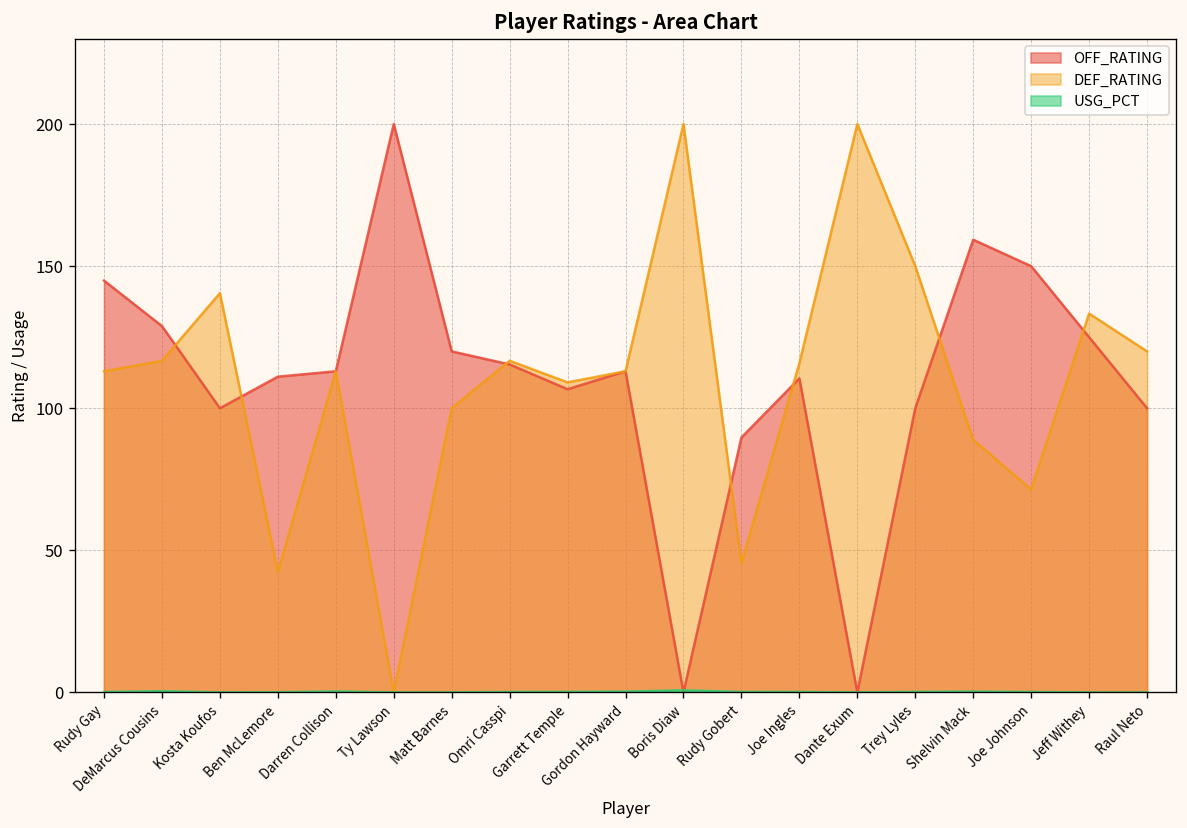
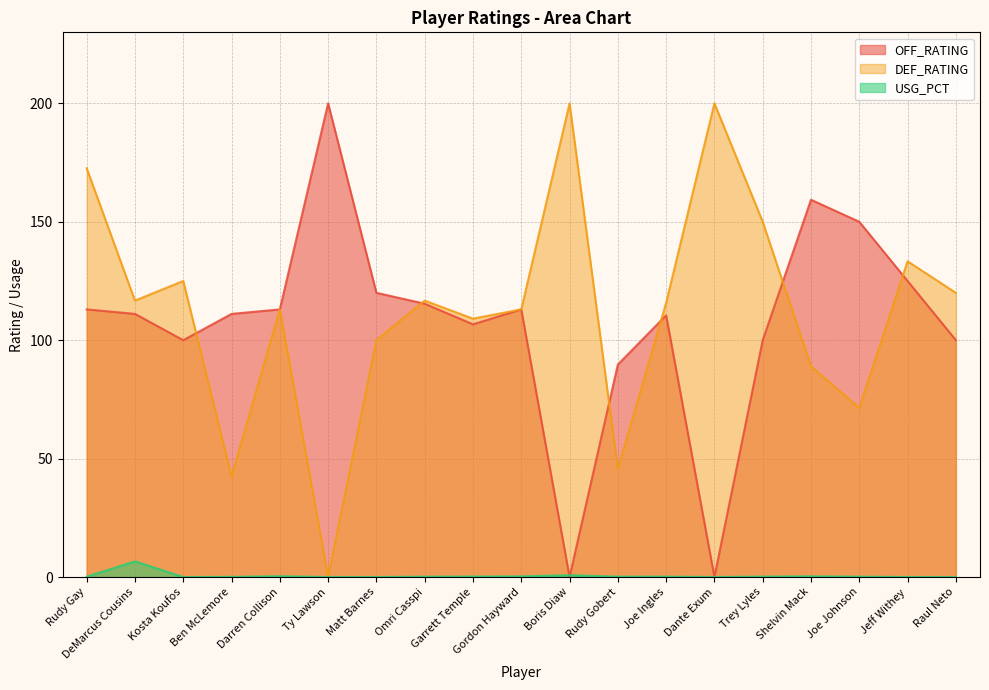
  {
    "OFF_RATING": {
-     "Rudy Gay": 145,
-     "DeMarcus Cousins": 129,
+     "Rudy Gay": 113,
+     "DeMarcus Cousins": 111,
      "Kosta Koufos": 100,
      "Ben McLemore": 111,
      "Ty Lawson": 200,
      "Matt Barnes": 120,
      "Omri Casspi": 115,
      "Garrett Temple": 107,
      "Rudy Gobert": 90,
      "Joe Ingles": 111,
      "Trey Lyles": 100,
      "Shelvin Mack": 159,
      "Joe Johnson": 150,
      "Jeff Withey": 125,
      "Raul Neto": 100
    },
    "DEF_RATING": {
-     "Rudy Gay": 113,
+     "Rudy Gay": 173,
      "DeMarcus Cousins": 117,
-     "Kosta Koufos": 141,
+     "Kosta Koufos": 125,
      "Ben McLemore": 42,
      "Matt Barnes": 100,
      "Omri Casspi": 117,
      "Garrett Temple": 109,
      "Boris Diaw": 200,
      "Rudy Gobert": 46,
      "Joe Ingles": 116,
      "Dante Exum": 200,
      "Trey Lyles": 150,
      "Shelvin Mack": 89,
      "Joe Johnson": 71,
      "Jeff Withey": 133,
      "Raul Neto": 120
    },
    "USG_PCT": {
      "Rudy Gay": 0,
-     "DeMarcus Cousins": 0,
+     "DeMarcus Cousins": 7,
      "Kosta Koufos": 0,
      "Ben McLemore": 0,
      "Darren Collison": 0,
      "Matt Barnes": 0,
      "Omri Casspi": 0,
      "Garrett Temple": 0,
      "Gordon Hayward": 0,
      "Rudy Gobert": 0,
      "Joe Ingles": 0,
      "Trey Lyles": 0,
      "Shelvin Mack": 0,
      "Joe Johnson": 0,
      "Jeff Withey": 0,
      "Raul Neto": 0
    }
  }
